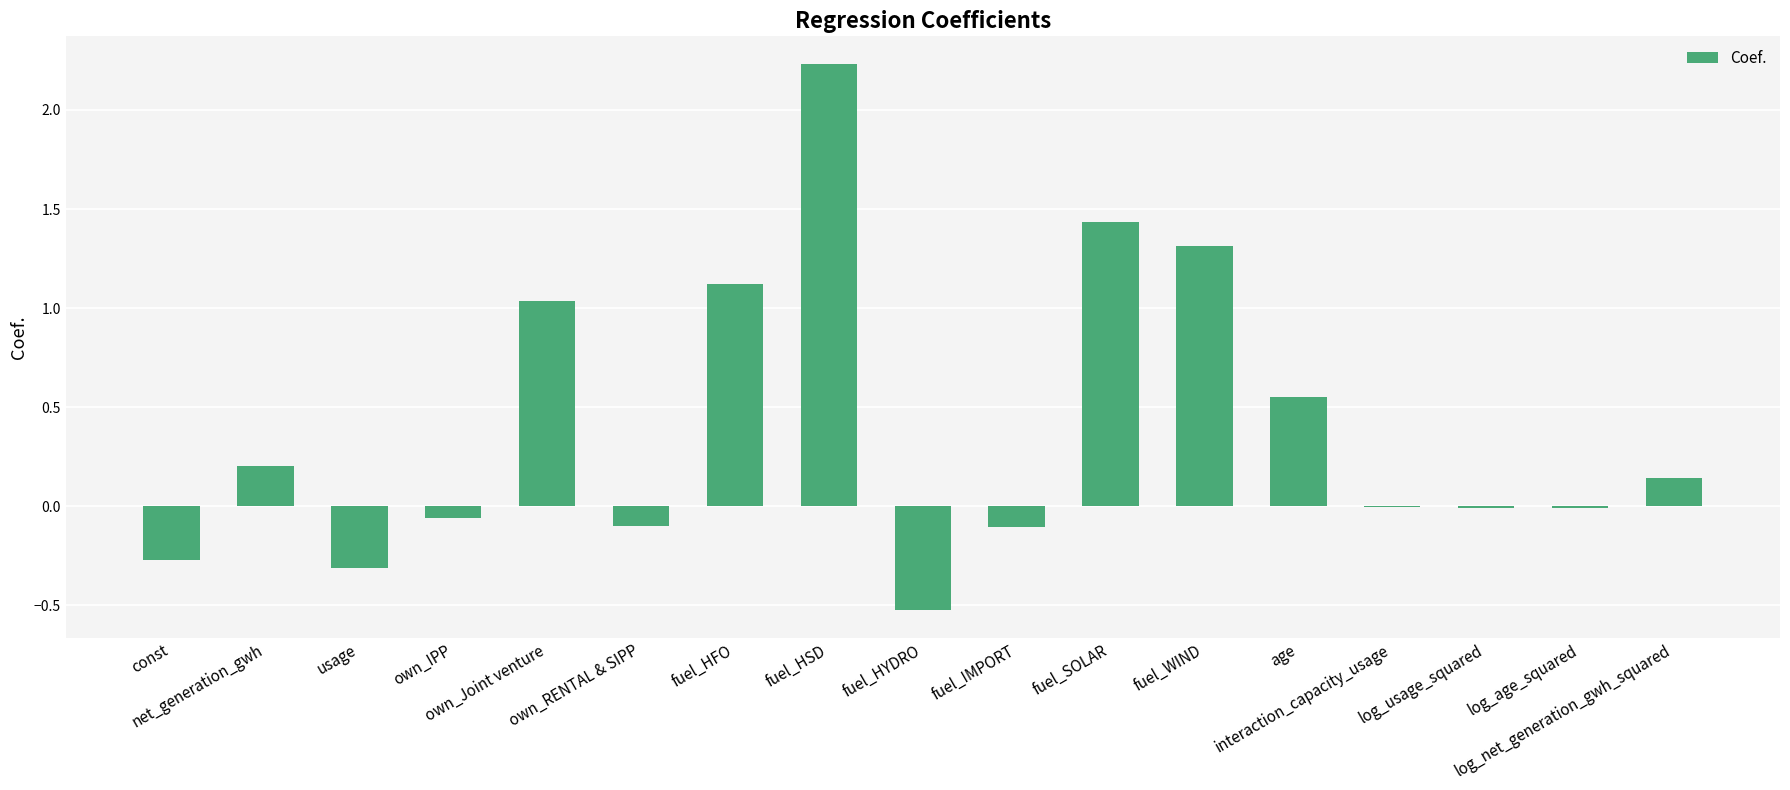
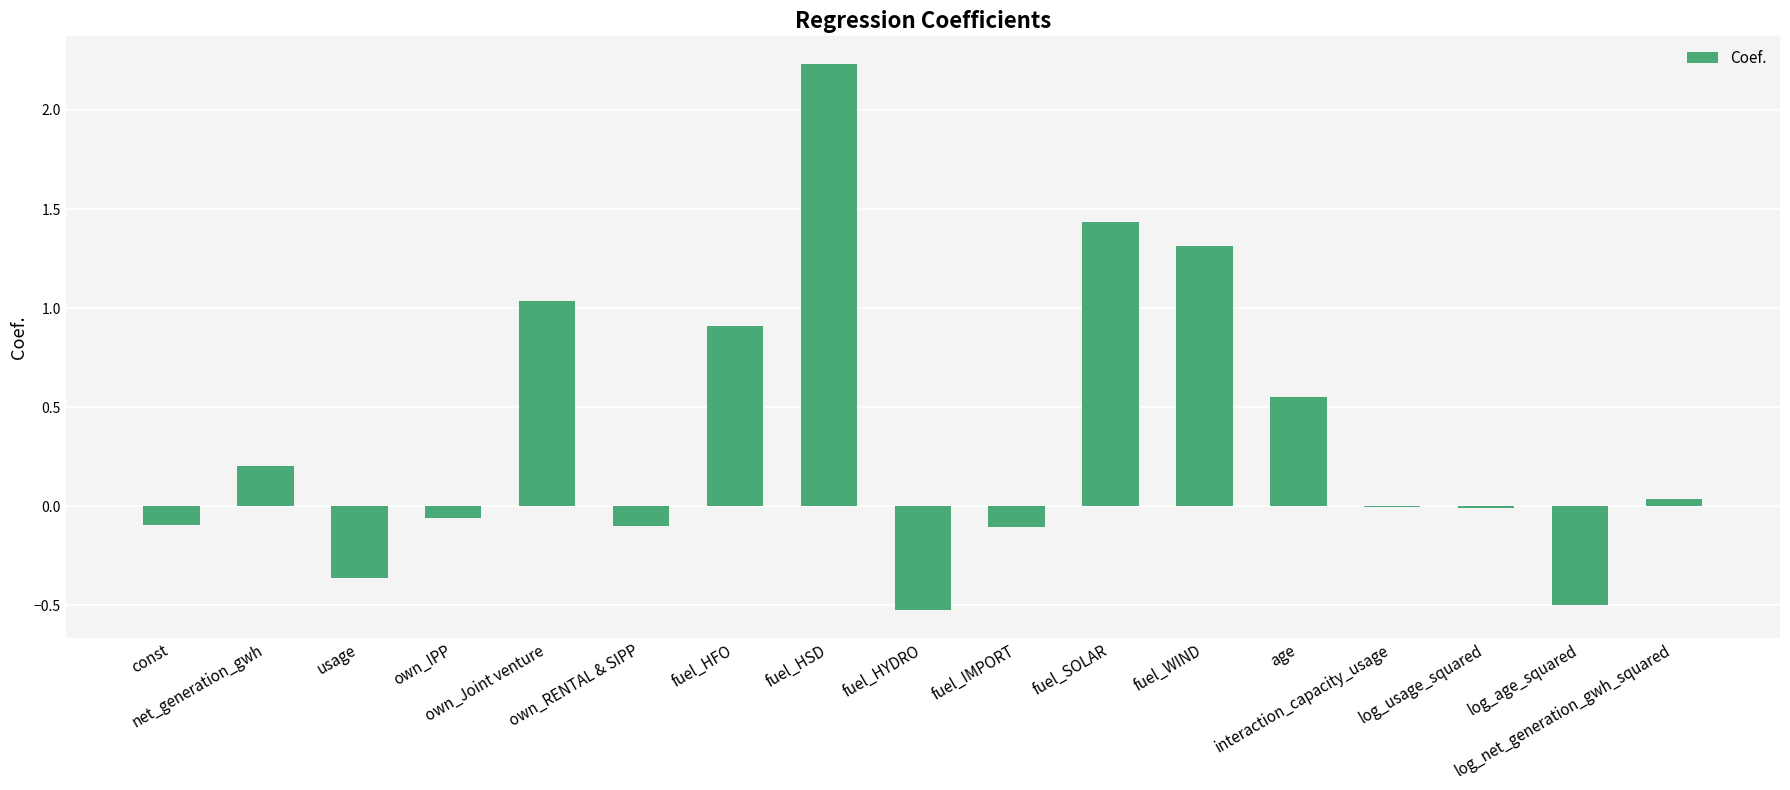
  {
-   "const": -0.27,
+   "const": -0.09,
    "net_generation_gwh": 0.20,
-   "usage": -0.31,
+   "usage": -0.36,
    "own_IPP": -0.06,
    "own_Joint venture": 1.03,
    "own_RENTAL & SIPP": -0.10,
-   "fuel_HFO": 1.12,
+   "fuel_HFO": 0.91,
    "fuel_HSD": 2.23,
    "fuel_HYDRO": -0.53,
    "fuel_IMPORT": -0.11,
    "fuel_SOLAR": 1.43,
    "fuel_WIND": 1.31,
    "age": 0.55,
-   "log_age_squared": -0.01,
-   "log_net_generation_gwh_squared": 0.14
+   "log_age_squared": -0.50,
+   "log_net_generation_gwh_squared": 0.03
  }
